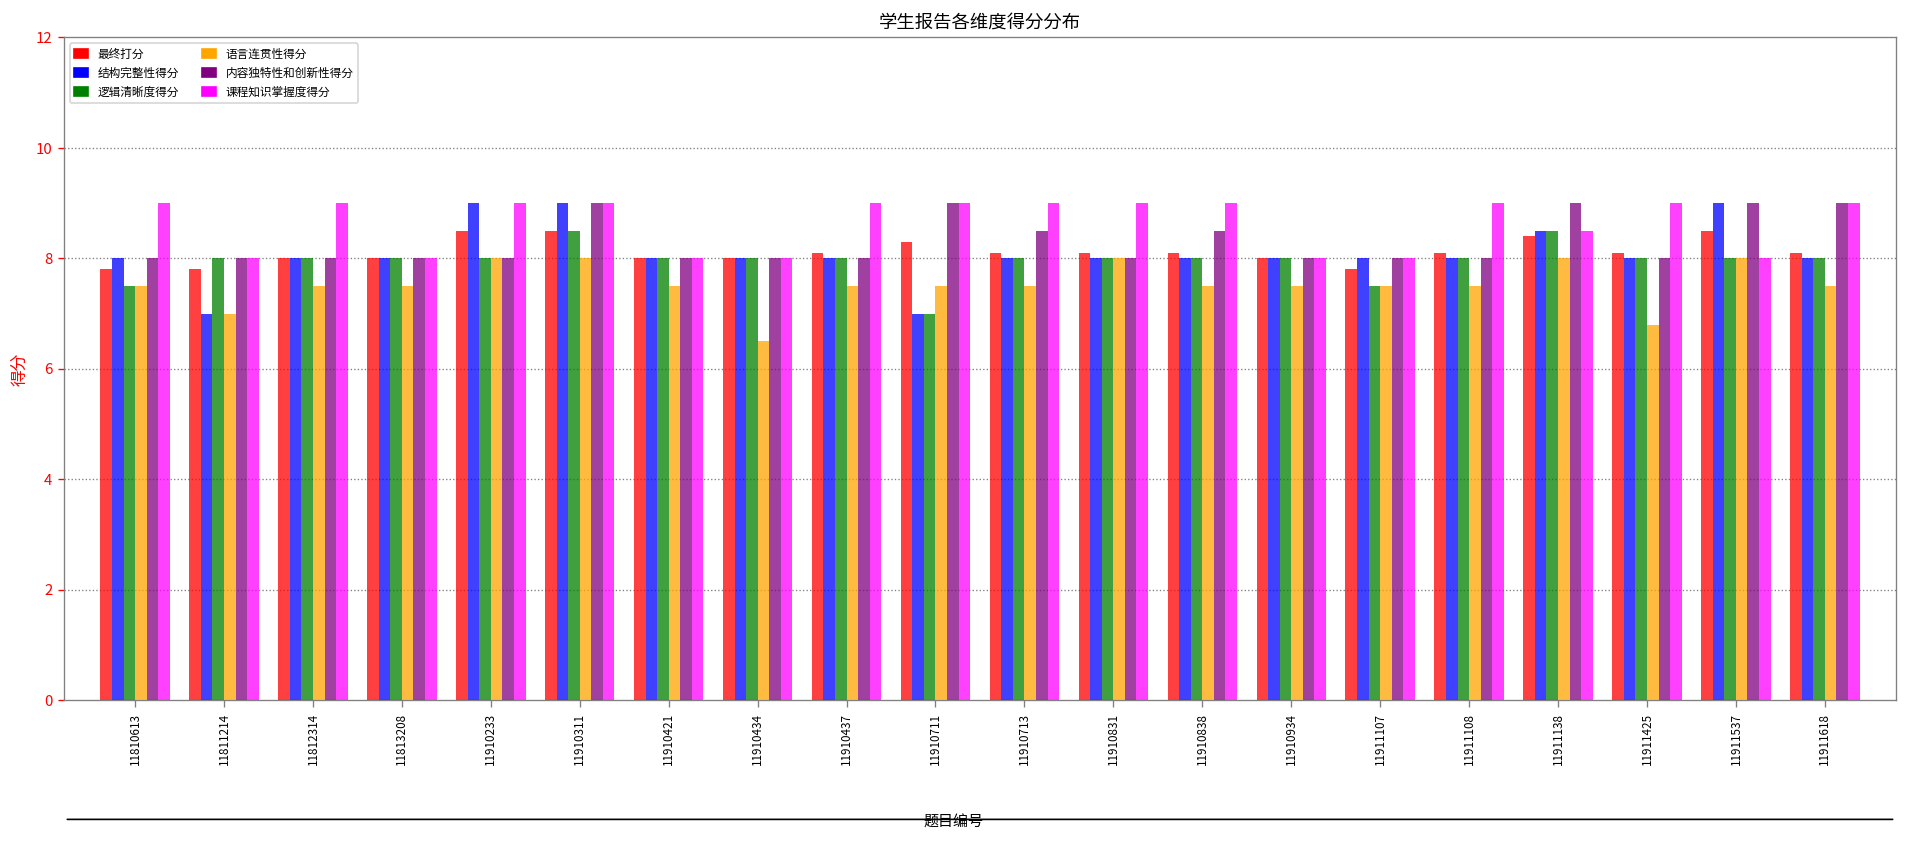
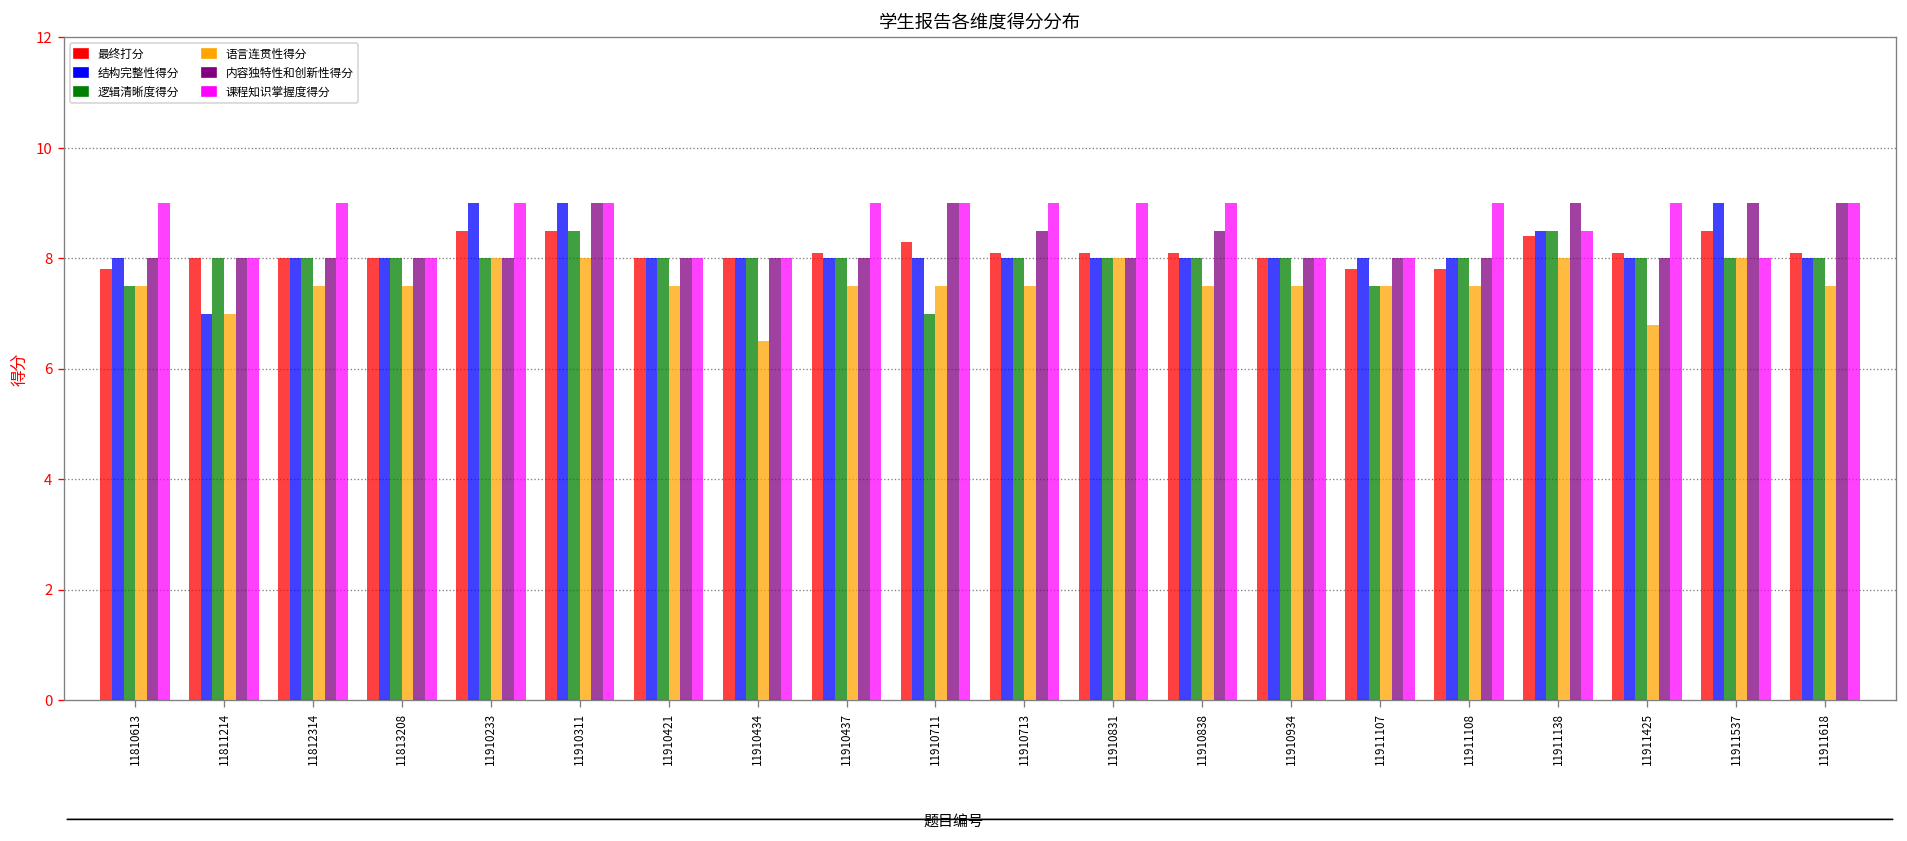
  {
    "最终打分": {
      "11810613": 7.8,
-     "11811214": 7.8,
+     "11811214": 8.0,
      "11812314": 8.0,
      "11813208": 8.0,
      "11910233": 8.5,
      "11910311": 8.5,
      "11910421": 8.0,
      "11910434": 8.0,
      "11910437": 8.1,
      "11910711": 8.3,
      "11910713": 8.1,
      "11910831": 8.1,
      "11910838": 8.1,
      "11910934": 8.0,
      "11911107": 7.8,
-     "11911108": 8.1,
+     "11911108": 7.8,
      "11911138": 8.4,
      "11911425": 8.1,
      "11911537": 8.5,
      "11911618": 8.1
    },
    "结构完整性得分": {
      "11810613": 8,
      "11811214": 7,
      "11812314": 8,
      "11813208": 8,
      "11910233": 9,
      "11910311": 9,
      "11910421": 8,
      "11910434": 8,
      "11910437": 8,
-     "11910711": 7,
+     "11910711": 8,
      "11910713": 8,
      "11910831": 8,
      "11910838": 8,
      "11910934": 8,
      "11911107": 8,
      "11911108": 8,
      "11911138": 8.5,
      "11911425": 8,
      "11911537": 9,
      "11911618": 8
    },
    "逻辑清晰度得分": {
      "11810613": 7.5,
      "11811214": 8.0,
      "11812314": 8.0,
      "11813208": 8.0,
      "11910233": 8.0,
      "11910311": 8.5,
      "11910421": 8.0,
      "11910434": 8.0,
      "11910437": 8.0,
      "11910711": 7.0,
      "11910713": 8.0,
      "11910831": 8.0,
      "11910838": 8.0,
      "11910934": 8.0,
      "11911107": 7.5,
      "11911108": 8.0,
      "11911138": 8.5,
      "11911425": 8.0,
      "11911537": 8.0,
      "11911618": 8.0
    },
    "语言连贯性得分": {
      "11810613": 7.5,
      "11811214": 7.0,
      "11812314": 7.5,
      "11813208": 7.5,
      "11910233": 8.0,
      "11910311": 8.0,
      "11910421": 7.5,
      "11910434": 6.5,
      "11910437": 7.5,
      "11910711": 7.5,
      "11910713": 7.5,
      "11910831": 8.0,
      "11910838": 7.5,
      "11910934": 7.5,
      "11911107": 7.5,
      "11911108": 7.5,
      "11911138": 8.0,
      "11911425": 6.8,
      "11911537": 8.0,
      "11911618": 7.5
    },
    "内容独特性和创新性得分": {
      "11810613": 8.0,
      "11811214": 8.0,
      "11812314": 8.0,
      "11813208": 8.0,
      "11910233": 8.0,
      "11910311": 9.0,
      "11910421": 8.0,
      "11910434": 8.0,
      "11910437": 8.0,
      "11910711": 9.0,
      "11910713": 8.5,
      "11910831": 8.0,
      "11910838": 8.5,
      "11910934": 8.0,
      "11911107": 8.0,
      "11911108": 8.0,
      "11911138": 9.0,
      "11911425": 8.0,
      "11911537": 9.0,
      "11911618": 9.0
    },
    "课程知识掌握度得分": {
      "11810613": 9.0,
      "11811214": 8.0,
      "11812314": 9.0,
      "11813208": 8.0,
      "11910233": 9.0,
      "11910311": 9.0,
      "11910421": 8.0,
      "11910434": 8.0,
      "11910437": 9.0,
      "11910711": 9.0,
      "11910713": 9.0,
      "11910831": 9.0,
      "11910838": 9.0,
      "11910934": 8.0,
      "11911107": 8.0,
      "11911108": 9.0,
      "11911138": 8.5,
      "11911425": 9.0,
      "11911537": 8.0,
      "11911618": 9.0
    }
  }
